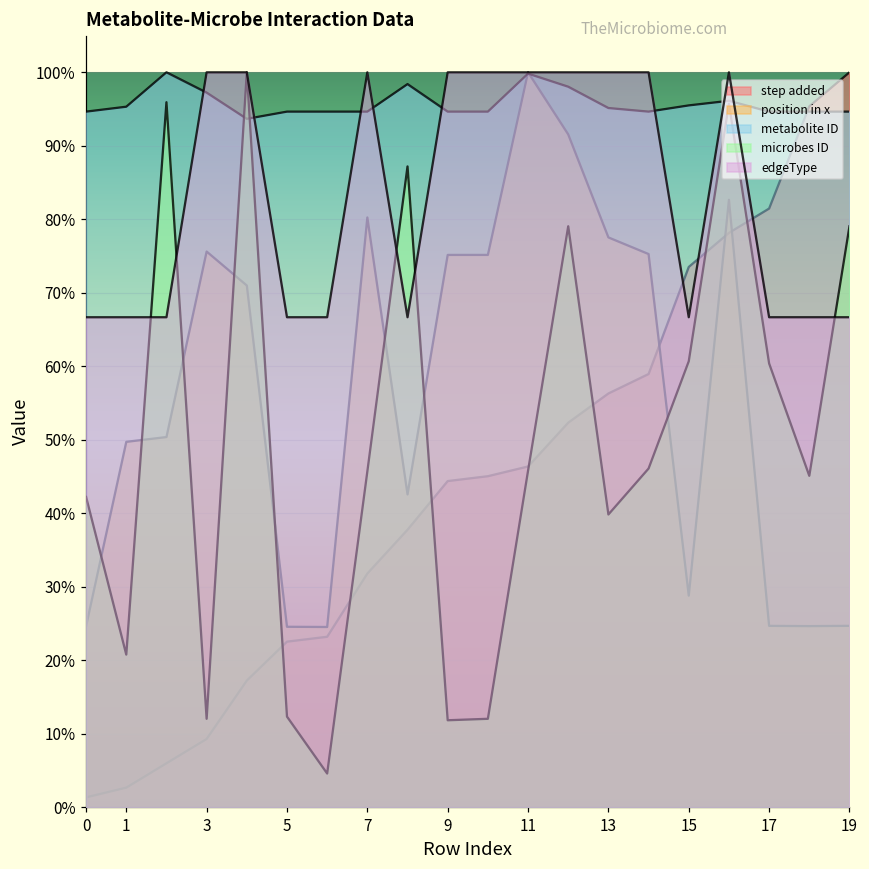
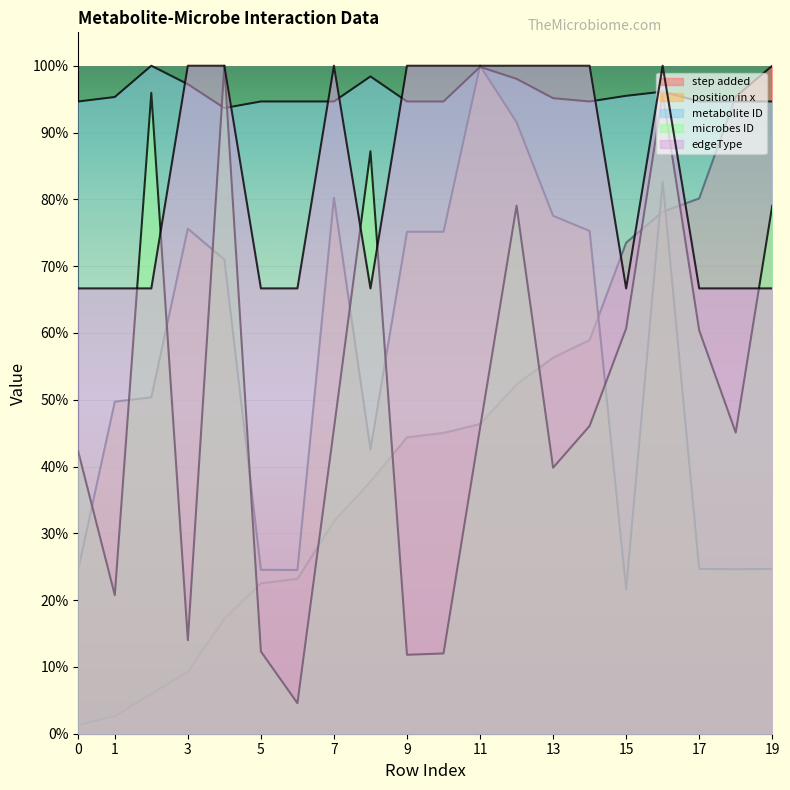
  {
    "step added": {
      "0": "1%",
      "1": "3%",
      "3": "9%",
      "5": "23%",
      "7": "32%",
      "9": "44%",
      "11": "46%",
      "13": "56%",
      "15": "74%",
-     "17": "81%",
+     "17": "80%",
      "19": "100%"
    },
    "position in x": {
      "0": "25%",
      "1": "50%",
      "3": "76%",
      "5": "25%",
      "7": "80%",
      "9": "75%",
      "13": "78%",
-     "15": "29%",
+     "15": "22%",
      "17": "25%",
      "19": "25%"
    },
    "metabolite ID": {
      "0": "95%",
      "1": "95%",
      "3": "97%",
      "5": "95%",
      "7": "95%",
      "9": "95%",
      "13": "95%",
      "15": "95%",
      "19": "95%"
    },
    "microbes ID": {
      "0": "42%",
      "1": "21%",
-     "3": "12%",
+     "3": "14%",
      "5": "12%",
      "7": "46%",
      "9": "12%",
      "11": "46%",
      "13": "40%",
      "15": "61%",
      "17": "60%",
      "19": "79%"
    },
    "edgeType": {
      "0": "67%",
      "1": "67%",
      "3": "100%",
      "5": "67%",
      "7": "100%",
      "9": "100%",
      "13": "100%",
      "15": "67%",
      "17": "67%",
      "19": "67%"
    }
  }
